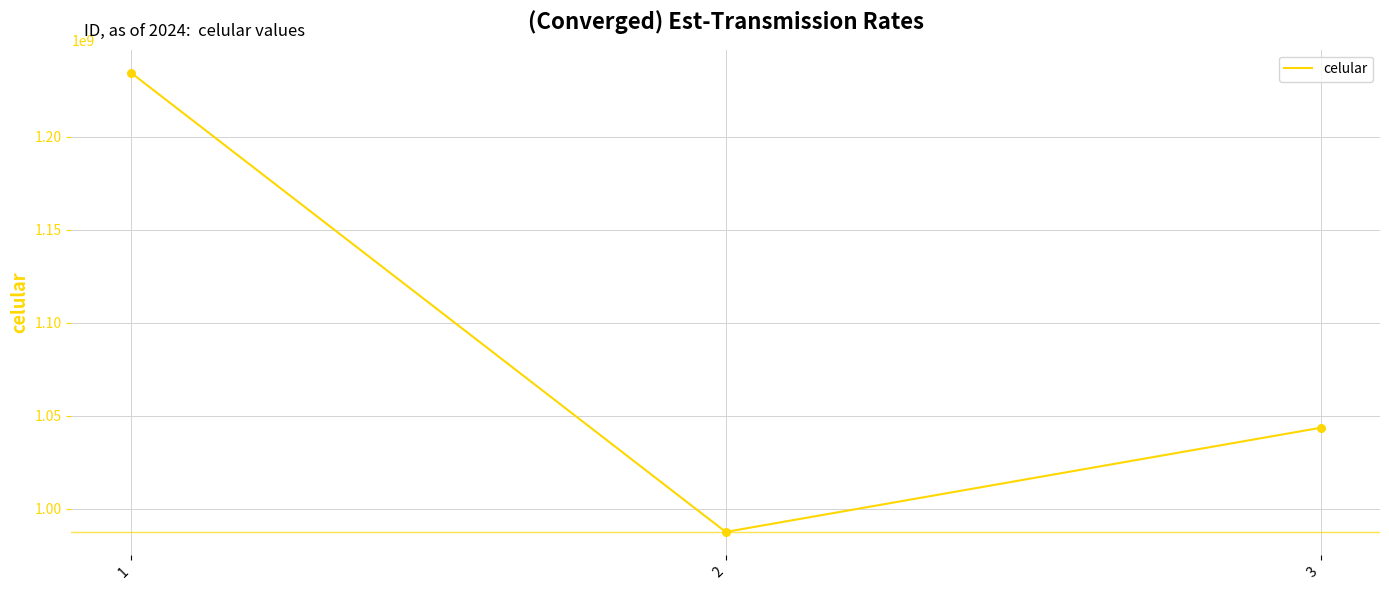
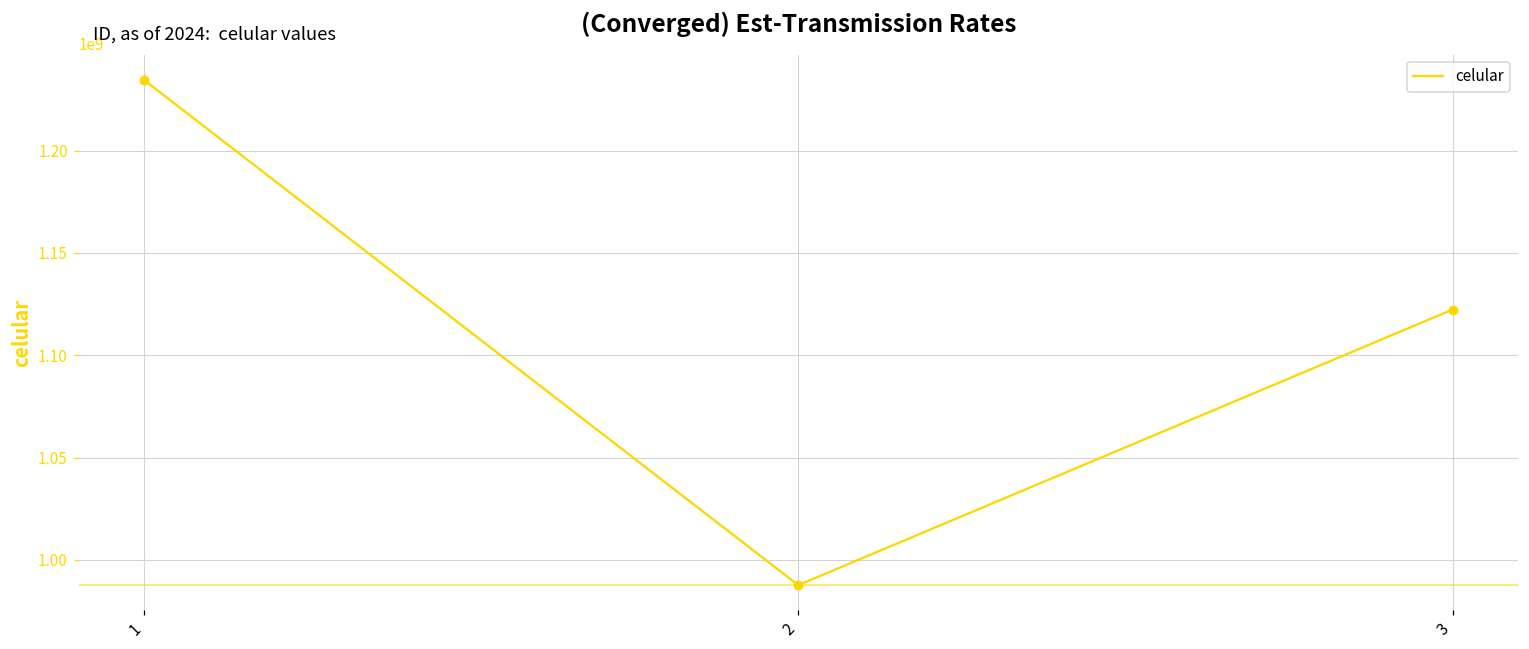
  {
    "1": 1235000000,
    "2": 988000000,
-   "3": 1044000000
+   "3": 1122000000
  }
